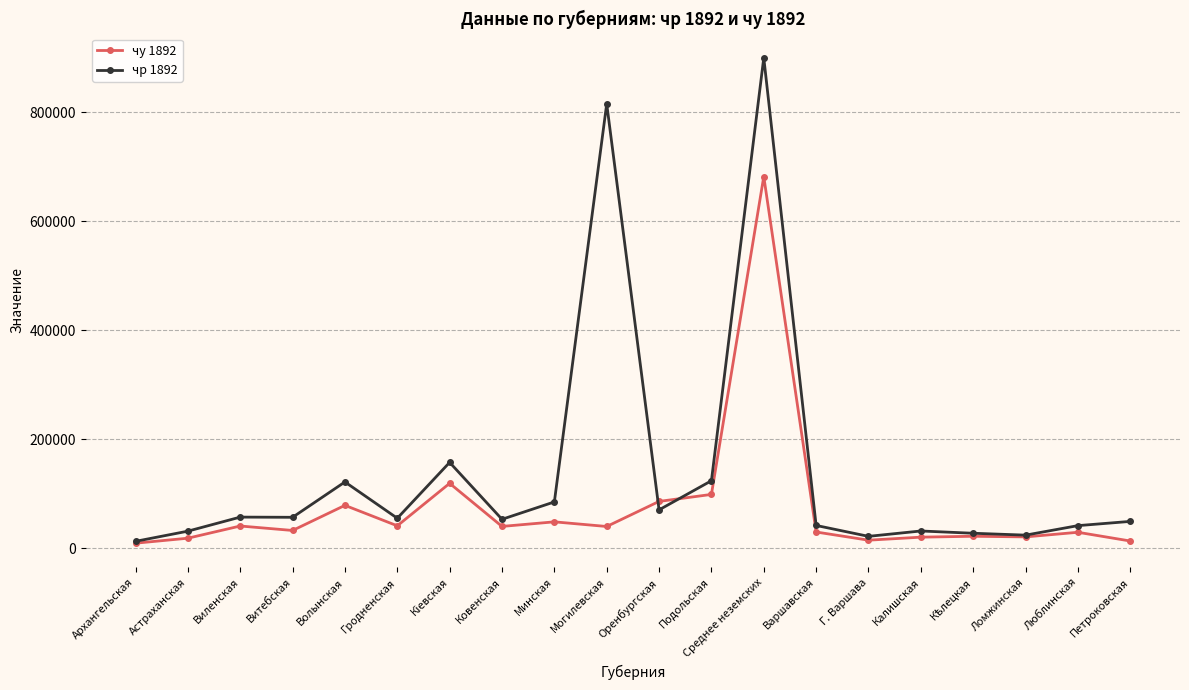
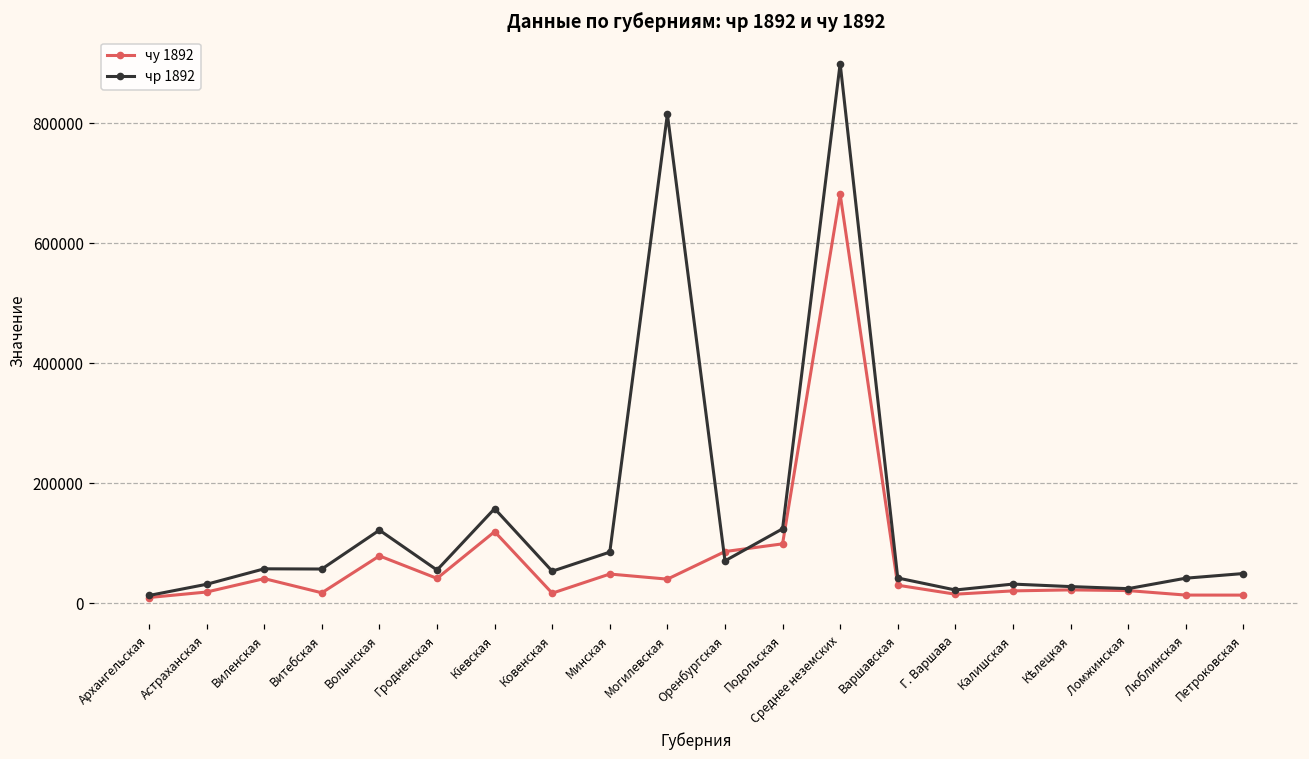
  {
    "чу 1892": {
      "Астраханская": 20000,
      "Виленская": 40000,
-     "Витебская": 30000,
+     "Витебская": 20000,
      "Волынская": 80000,
      "Гродненская": 40000,
      "Кіевская": 120000,
-     "Ковенская": 40000,
+     "Ковенская": 20000,
      "Минская": 50000,
      "Могилевская": 40000,
      "Оренбургская": 90000,
      "Подольская": 100000,
      "Среднее неземских": 680000,
      "Варшавская": 30000,
      "Г. Варшава": 20000,
      "Калишская": 20000,
      "Кѣлецкая": 20000,
-     "Люблинская": 30000,
+     "Люблинская": 10000,
      "Петроковская": 10000
    },
    "чр 1892": {
      "Астраханская": 30000,
      "Виленская": 60000,
      "Витебская": 60000,
      "Волынская": 120000,
      "Гродненская": 60000,
      "Кіевская": 160000,
      "Ковенская": 50000,
      "Минская": 90000,
      "Могилевская": 820000,
      "Оренбургская": 70000,
      "Подольская": 120000,
      "Среднее неземских": 900000,
      "Варшавская": 40000,
      "Г. Варшава": 20000,
      "Калишская": 30000,
      "Кѣлецкая": 30000,
      "Люблинская": 40000,
      "Петроковская": 50000
    }
  }
